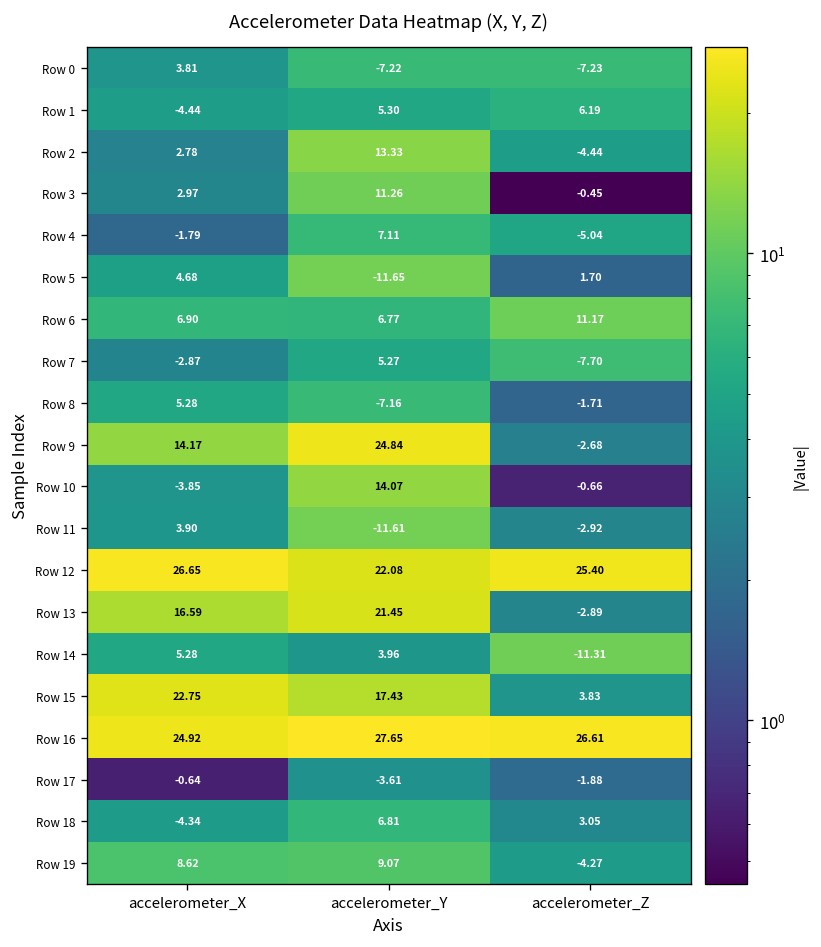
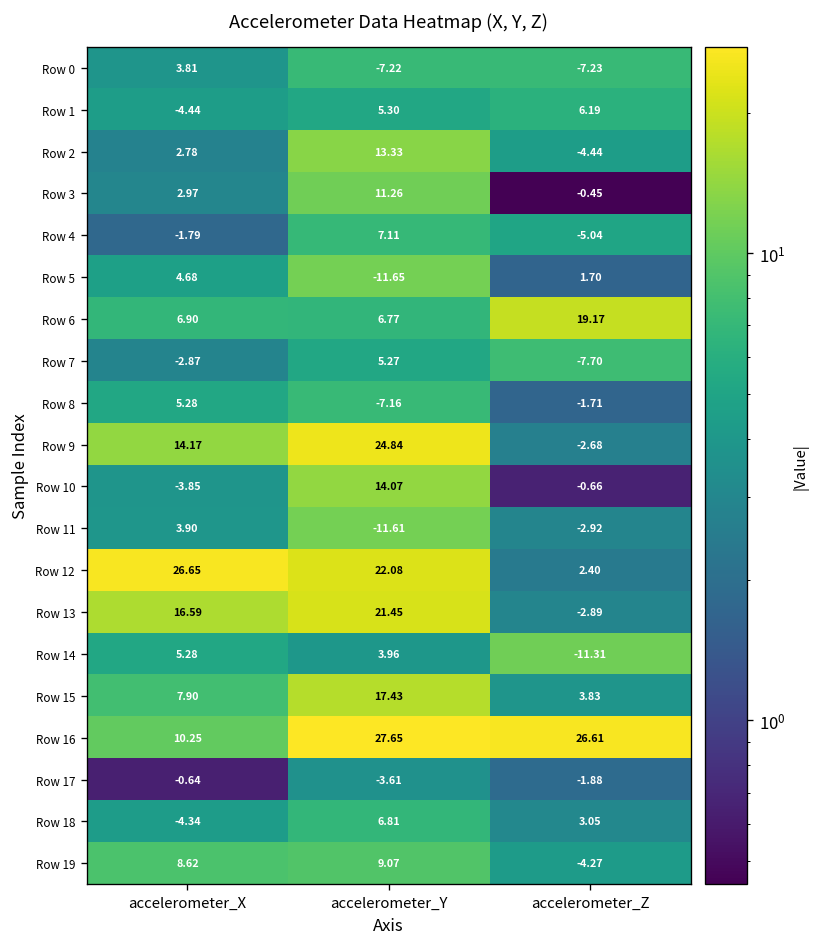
  {
    "Row 0": {
      "accelerometer_X": 3.81,
      "accelerometer_Y": -7.22,
      "accelerometer_Z": -7.23
    },
    "Row 1": {
      "accelerometer_X": -4.44,
      "accelerometer_Y": 5.30,
      "accelerometer_Z": 6.19
    },
    "Row 2": {
      "accelerometer_X": 2.78,
      "accelerometer_Y": 13.33,
      "accelerometer_Z": -4.44
    },
    "Row 3": {
      "accelerometer_X": 2.97,
      "accelerometer_Y": 11.26,
      "accelerometer_Z": -0.45
    },
    "Row 4": {
      "accelerometer_X": -1.79,
      "accelerometer_Y": 7.11,
      "accelerometer_Z": -5.04
    },
    "Row 5": {
      "accelerometer_X": 4.68,
      "accelerometer_Y": -11.65,
      "accelerometer_Z": 1.70
    },
    "Row 6": {
      "accelerometer_X": 6.90,
      "accelerometer_Y": 6.77,
-     "accelerometer_Z": 11.17
+     "accelerometer_Z": 19.17
    },
    "Row 7": {
      "accelerometer_X": -2.87,
      "accelerometer_Y": 5.27,
      "accelerometer_Z": -7.70
    },
    "Row 8": {
      "accelerometer_X": 5.28,
      "accelerometer_Y": -7.16,
      "accelerometer_Z": -1.71
    },
    "Row 9": {
      "accelerometer_X": 14.17,
      "accelerometer_Y": 24.84,
      "accelerometer_Z": -2.68
    },
    "Row 10": {
      "accelerometer_X": -3.85,
      "accelerometer_Y": 14.07,
      "accelerometer_Z": -0.66
    },
    "Row 11": {
      "accelerometer_X": 3.90,
      "accelerometer_Y": -11.61,
      "accelerometer_Z": -2.92
    },
    "Row 12": {
      "accelerometer_X": 26.65,
      "accelerometer_Y": 22.08,
-     "accelerometer_Z": 25.40
+     "accelerometer_Z": 2.40
    },
    "Row 13": {
      "accelerometer_X": 16.59,
      "accelerometer_Y": 21.45,
      "accelerometer_Z": -2.89
    },
    "Row 14": {
      "accelerometer_X": 5.28,
      "accelerometer_Y": 3.96,
      "accelerometer_Z": -11.31
    },
    "Row 15": {
-     "accelerometer_X": 22.75,
+     "accelerometer_X": 7.90,
      "accelerometer_Y": 17.43,
      "accelerometer_Z": 3.83
    },
    "Row 16": {
-     "accelerometer_X": 24.92,
+     "accelerometer_X": 10.25,
      "accelerometer_Y": 27.65,
      "accelerometer_Z": 26.61
    },
    "Row 17": {
      "accelerometer_X": -0.64,
      "accelerometer_Y": -3.61,
      "accelerometer_Z": -1.88
    },
    "Row 18": {
      "accelerometer_X": -4.34,
      "accelerometer_Y": 6.81,
      "accelerometer_Z": 3.05
    },
    "Row 19": {
      "accelerometer_X": 8.62,
      "accelerometer_Y": 9.07,
      "accelerometer_Z": -4.27
    }
  }
